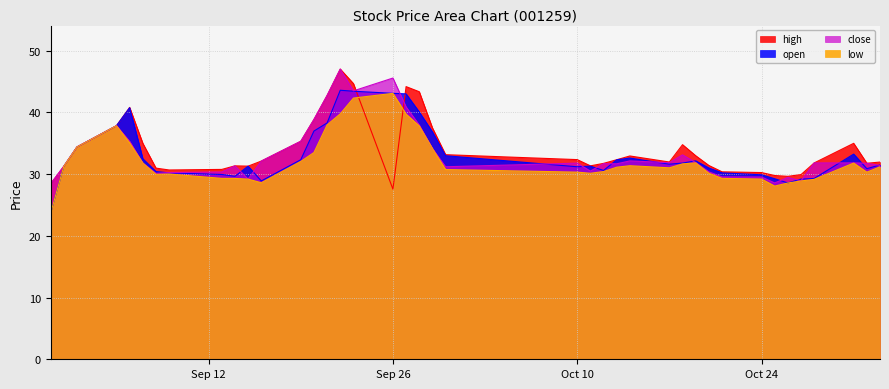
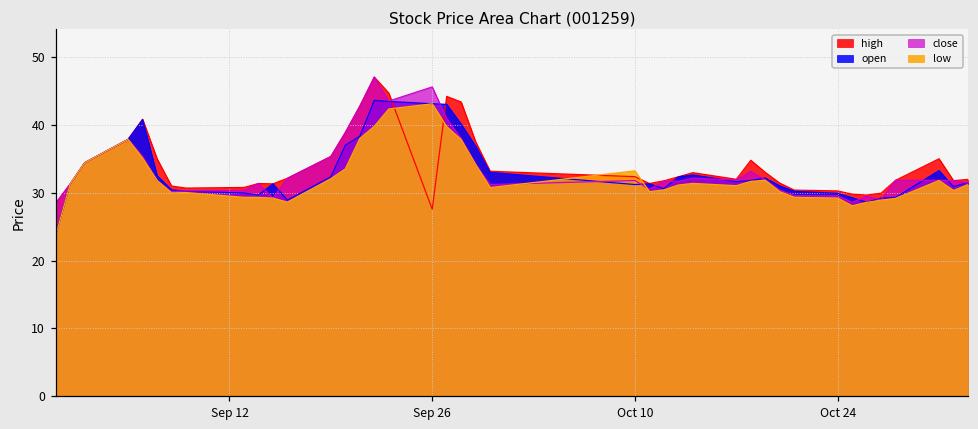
  {
    "high": {
      "Sep 26": 28,
      "Oct 10": 32
    },
    "open": {
      "Oct 10": 31
    },
    "close": {
      "Sep 26": 46,
      "Oct 10": 32
    },
    "low": {
-     "Oct 10": 30
+     "Oct 10": 33
    }
  }
